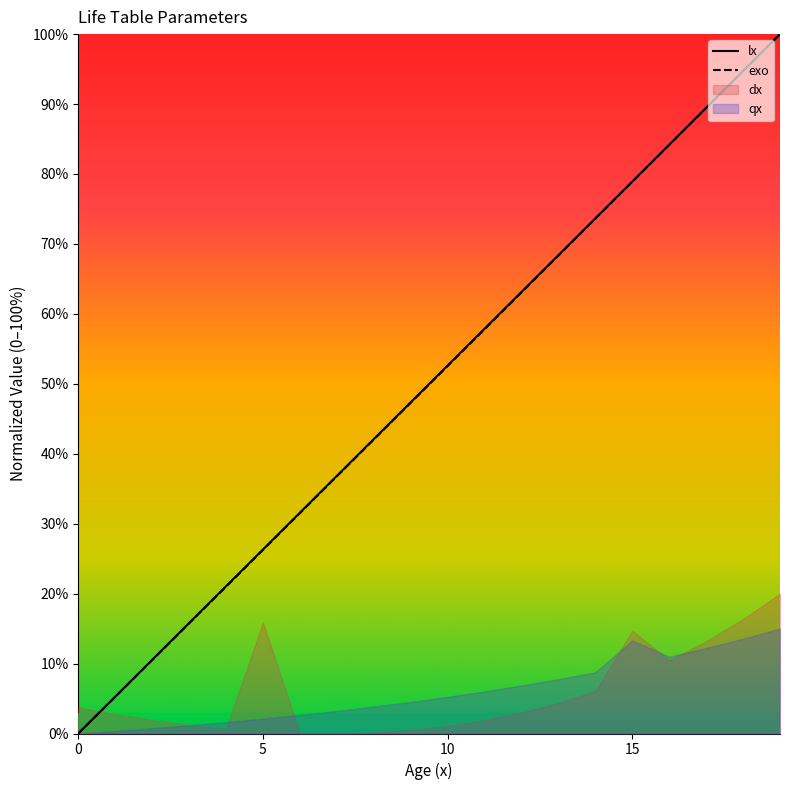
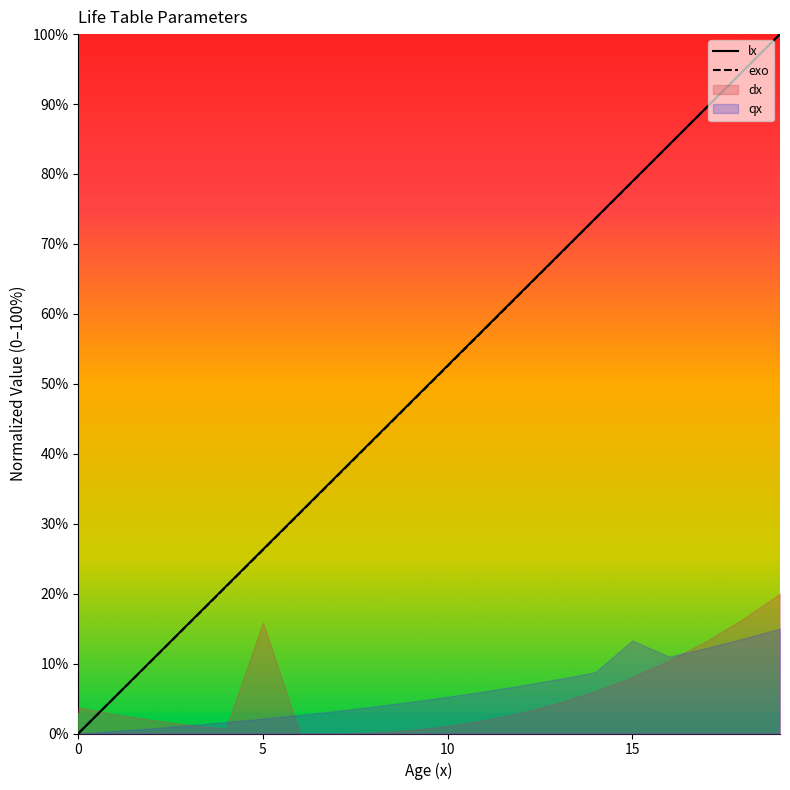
  {
    "dx": {
      "0": "4%",
      "5": "16%",
-     "15": "15%"
+     "15": "8%"
    },
    "qx": {
      "10": "5%",
      "15": "13%"
    }
  }
